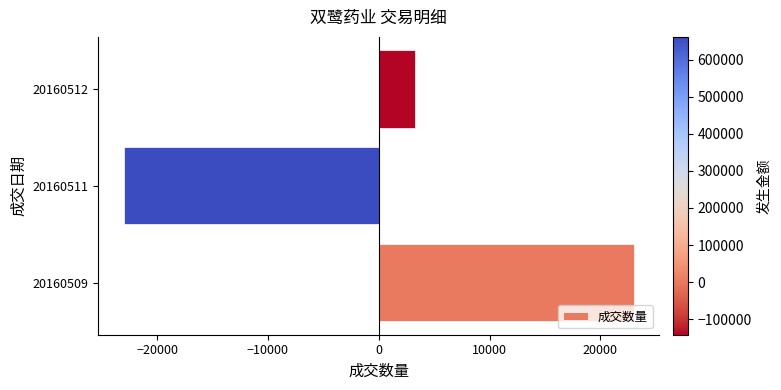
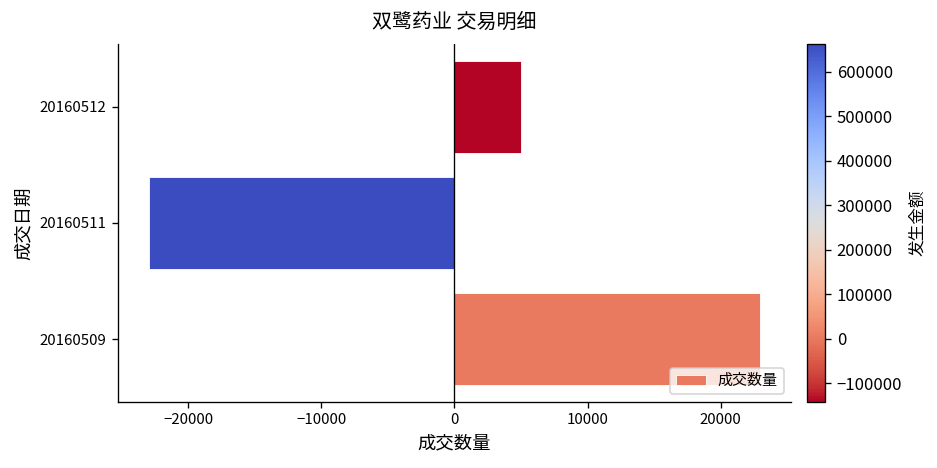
  {
-   "20160512": 3200,
+   "20160512": 5000,
    "20160511": -23000,
    "20160509": 23000
  }
